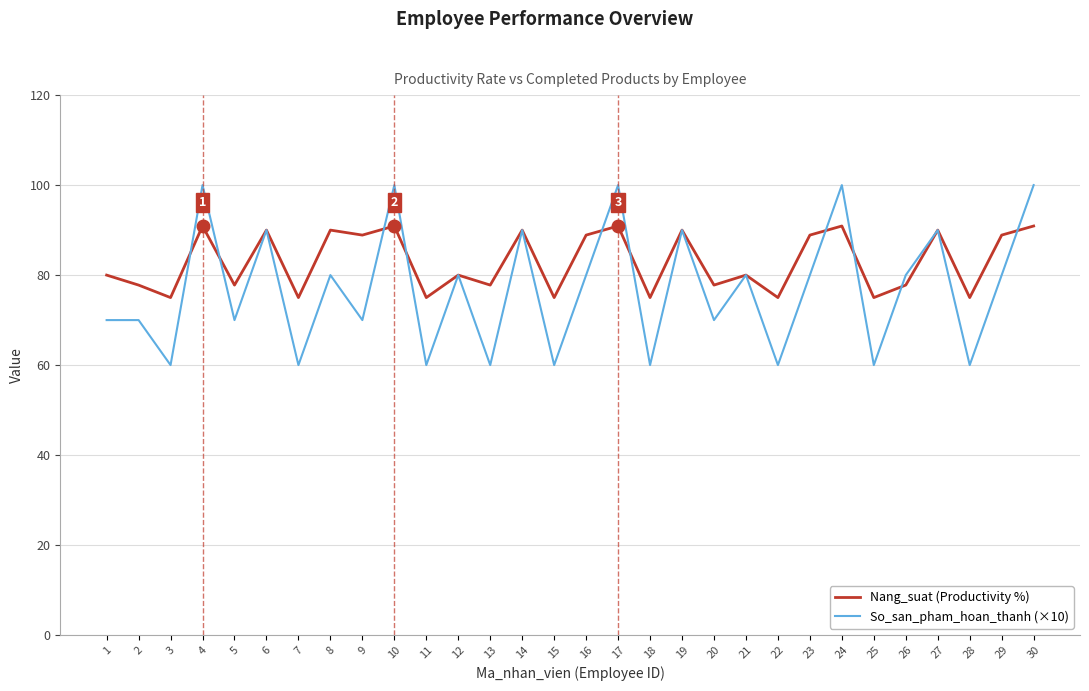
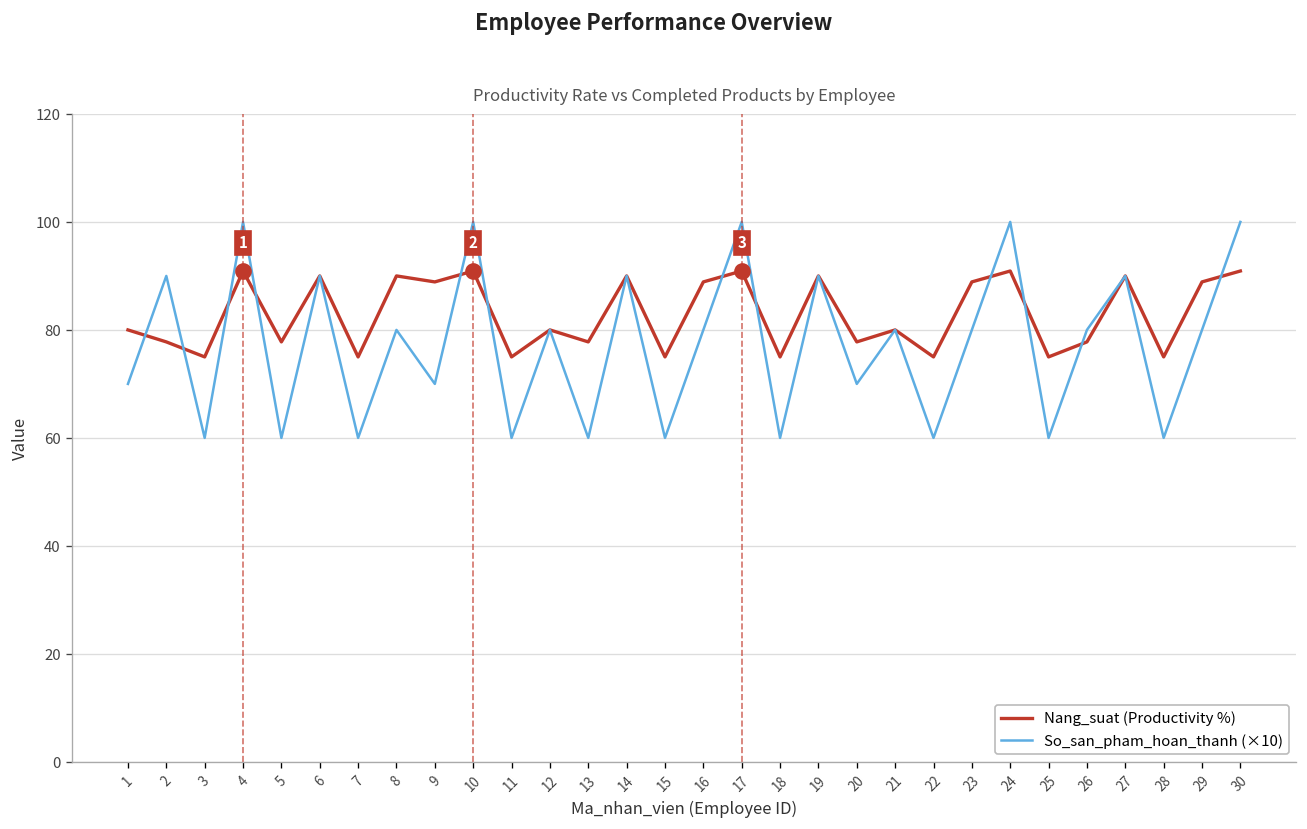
  {
    "So_san_pham_hoan_thanh (×10)": {
      "1": 70,
-     "2": 70,
+     "2": 90,
      "3": 60,
-     "5": 70,
+     "5": 60,
      "7": 60,
      "8": 80,
      "9": 70,
      "11": 60,
      "13": 60,
      "15": 60,
      "16": 80,
      "18": 60,
      "20": 70,
      "22": 60,
      "23": 80,
      "24": 100,
      "25": 60,
      "26": 80,
      "28": 60,
      "29": 80,
      "30": 100
    }
  }
